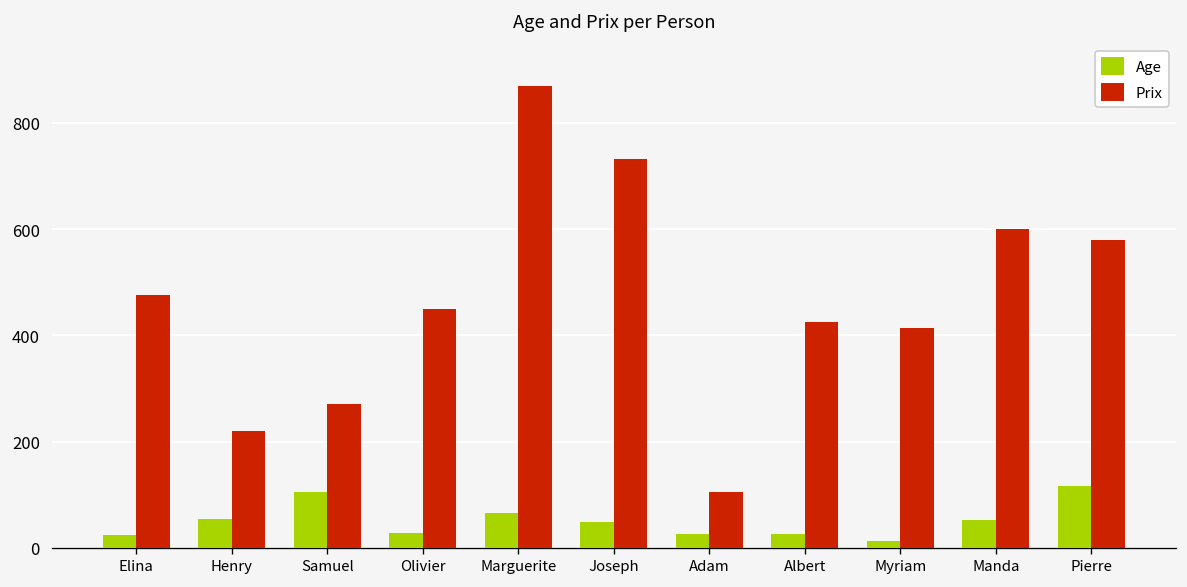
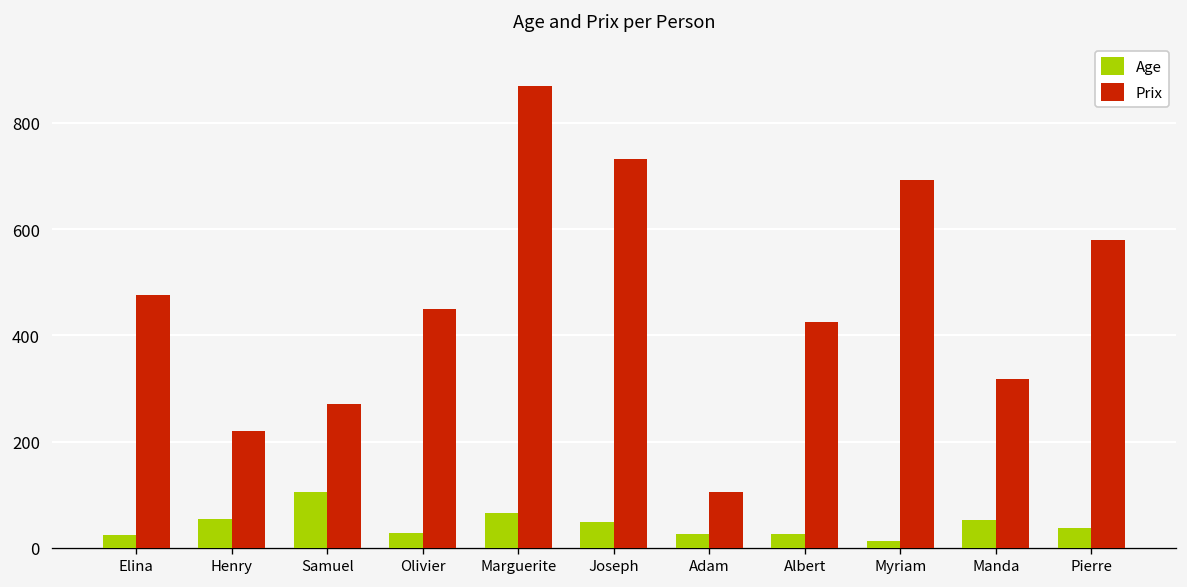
  {
    "Age": {
      "Elina": 20,
      "Henry": 50,
      "Samuel": 110,
      "Olivier": 30,
      "Marguerite": 70,
      "Joseph": 50,
      "Adam": 30,
      "Albert": 30,
      "Myriam": 10,
      "Manda": 50,
-     "Pierre": 120
+     "Pierre": 40
    },
    "Prix": {
      "Elina": 480,
      "Henry": 220,
      "Samuel": 270,
      "Olivier": 450,
      "Marguerite": 870,
      "Joseph": 730,
      "Adam": 110,
      "Albert": 430,
-     "Myriam": 410,
-     "Manda": 600,
+     "Myriam": 690,
+     "Manda": 320,
      "Pierre": 580
    }
  }
